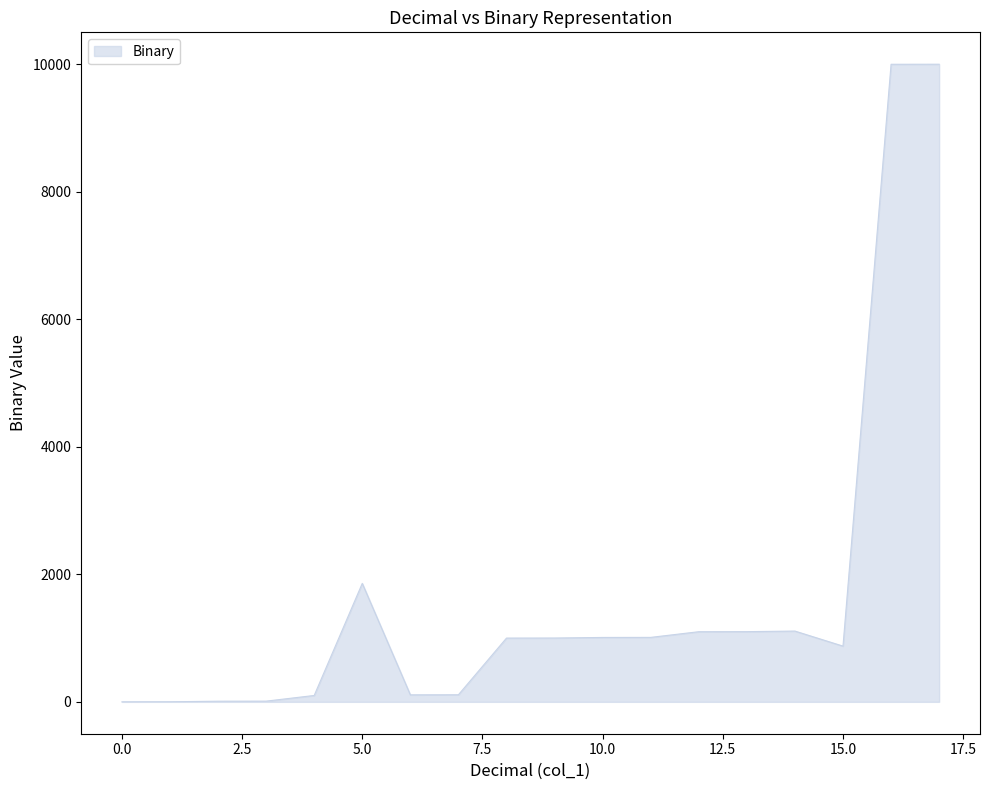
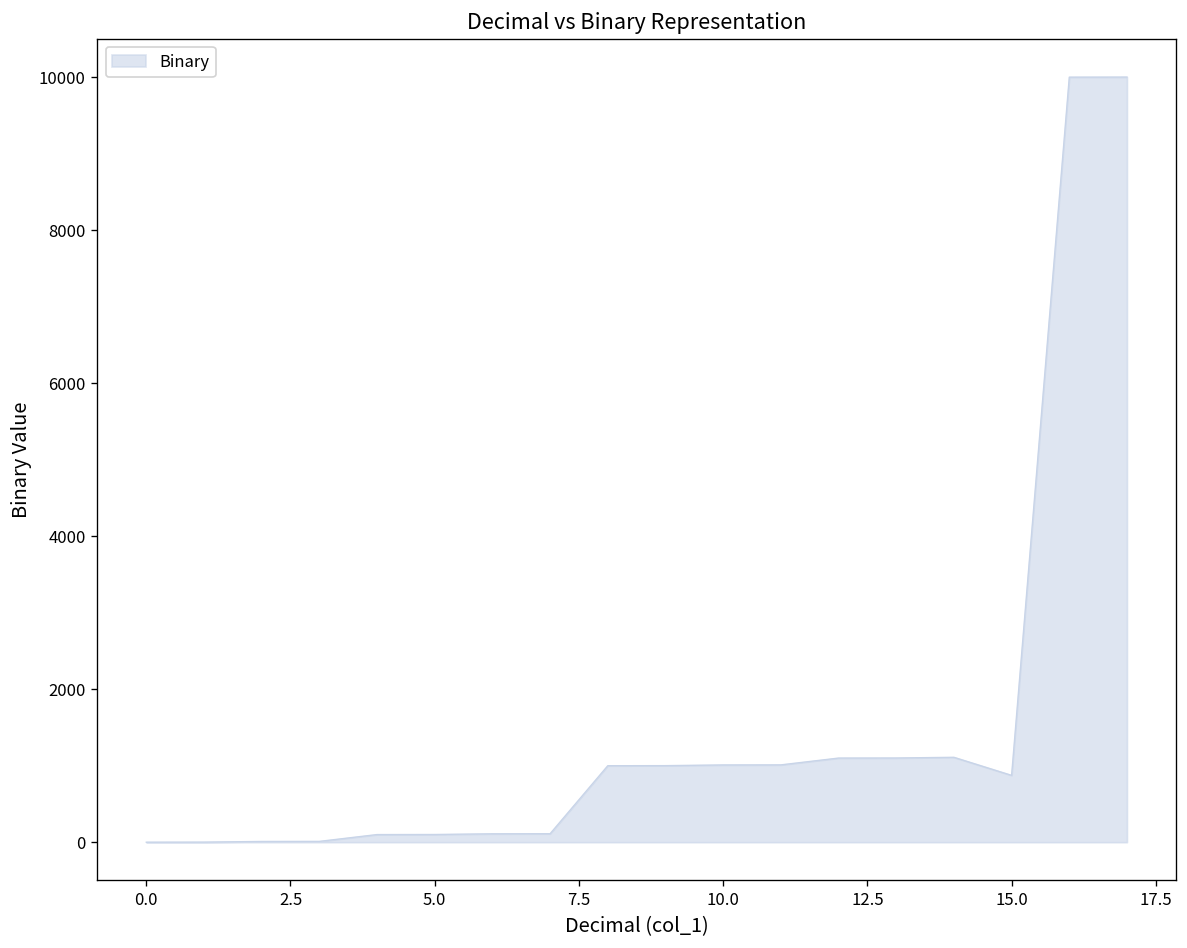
  {
    "0.0": 0,
-   "5.0": 1900,
+   "5.0": 100,
    "10.0": 1000,
    "15.0": 900
  }
